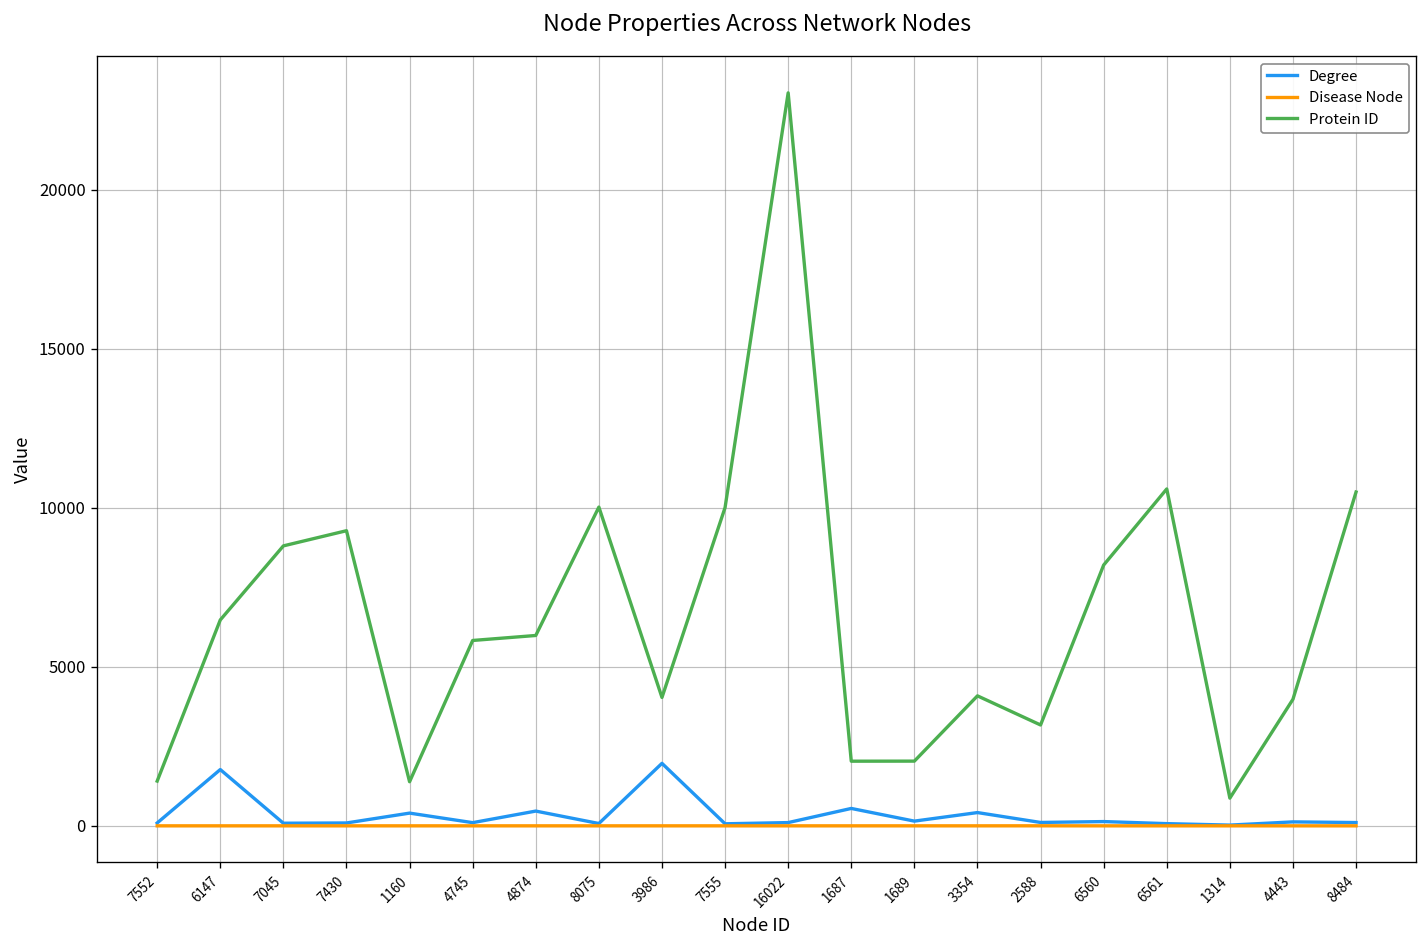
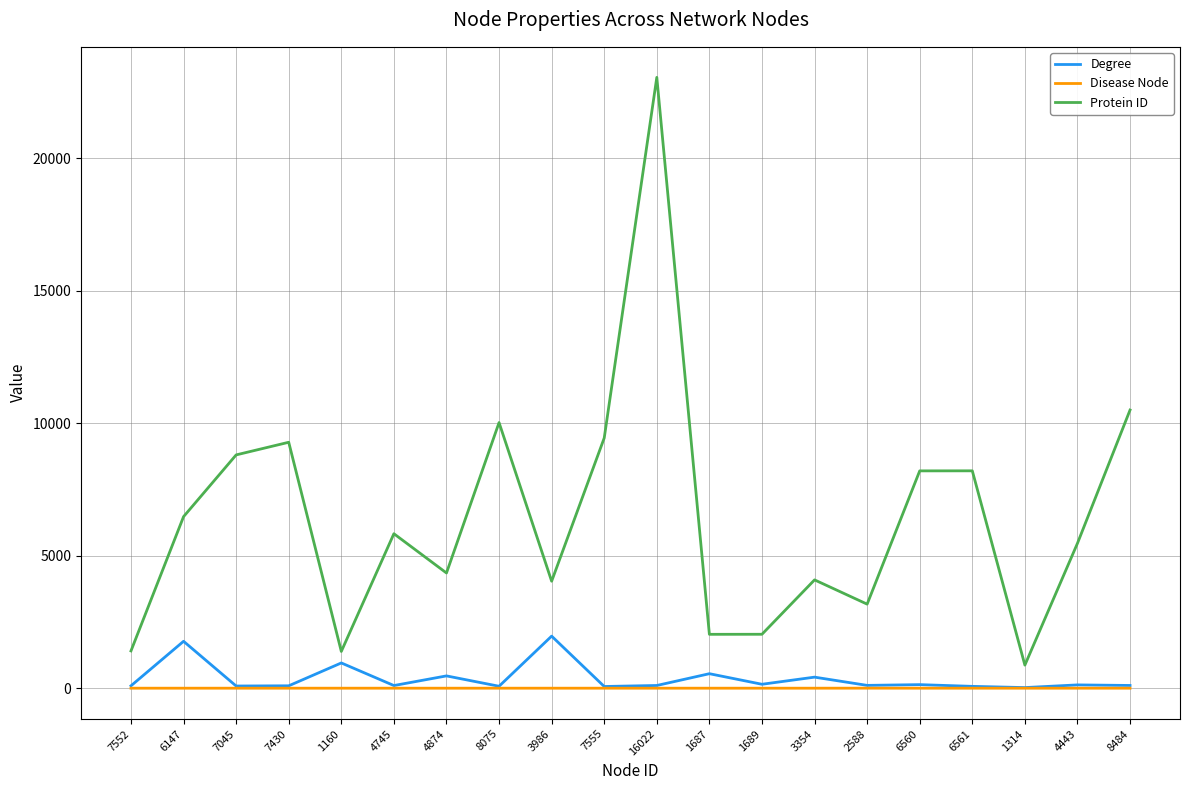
  {
    "Degree": {
      "6147": 1800,
-     "1160": 400,
+     "1160": 1000,
      "4745": 100,
      "4874": 500,
      "3986": 2000,
      "16022": 100,
      "1687": 500,
      "1689": 100,
      "3354": 400,
      "2588": 100,
      "6560": 100,
      "4443": 100,
      "8484": 100
    },
    "Disease Node": {
      "6147": 0,
      "1160": 0,
      "4745": 0,
      "4874": 0,
      "3986": 0,
      "16022": 0,
      "1687": 0,
      "1689": 0,
      "3354": 0,
      "2588": 0,
      "6560": 0,
      "4443": 0,
      "8484": 0
    },
    "Protein ID": {
      "7552": 1400,
      "6147": 6500,
      "7045": 8800,
      "7430": 9300,
      "1160": 1400,
      "4745": 5800,
-     "4874": 6000,
+     "4874": 4300,
      "8075": 10000,
      "3986": 4000,
-     "7555": 10000,
+     "7555": 9400,
      "16022": 23100,
      "1687": 2000,
      "1689": 2000,
      "3354": 4100,
      "2588": 3200,
      "6560": 8200,
-     "6561": 10600,
+     "6561": 8200,
      "1314": 900,
-     "4443": 4000,
+     "4443": 5500,
      "8484": 10500
    }
  }
